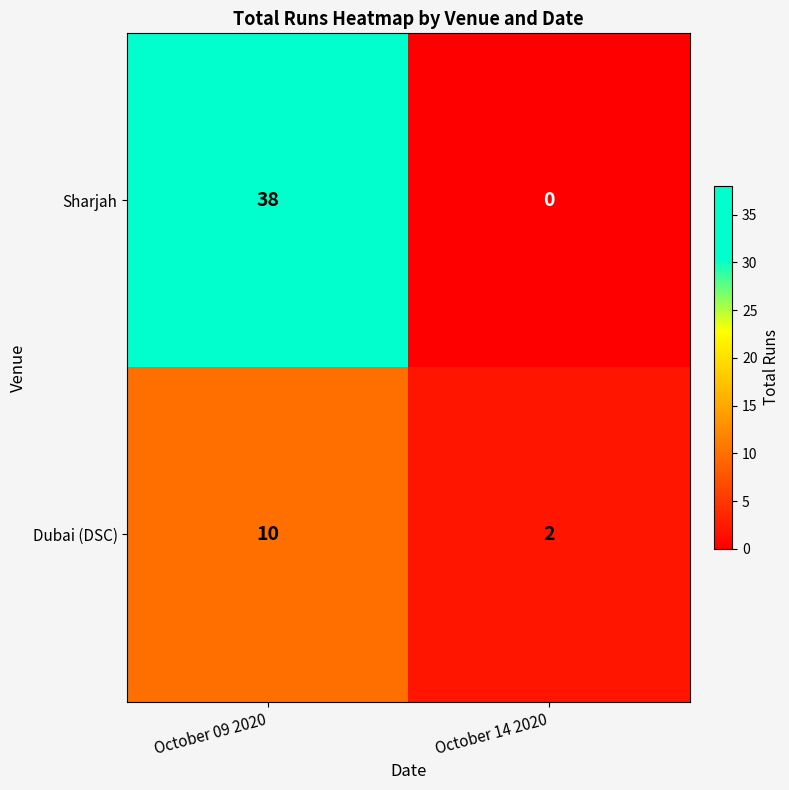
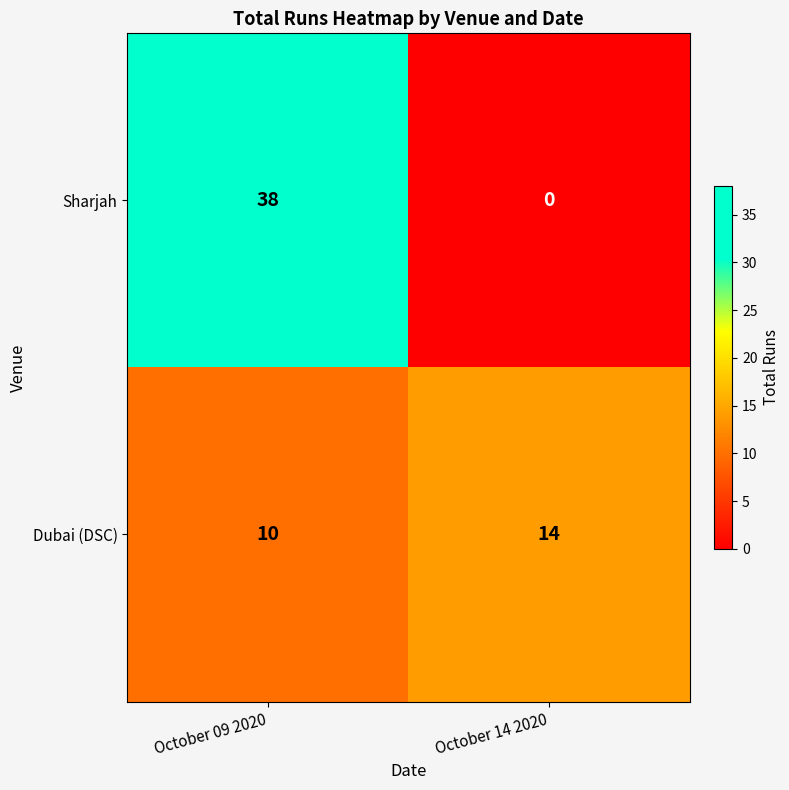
  {
    "Sharjah": {
      "October 09 2020": 38,
      "October 14 2020": 0
    },
    "Dubai (DSC)": {
      "October 09 2020": 10,
-     "October 14 2020": 2
+     "October 14 2020": 14
    }
  }
